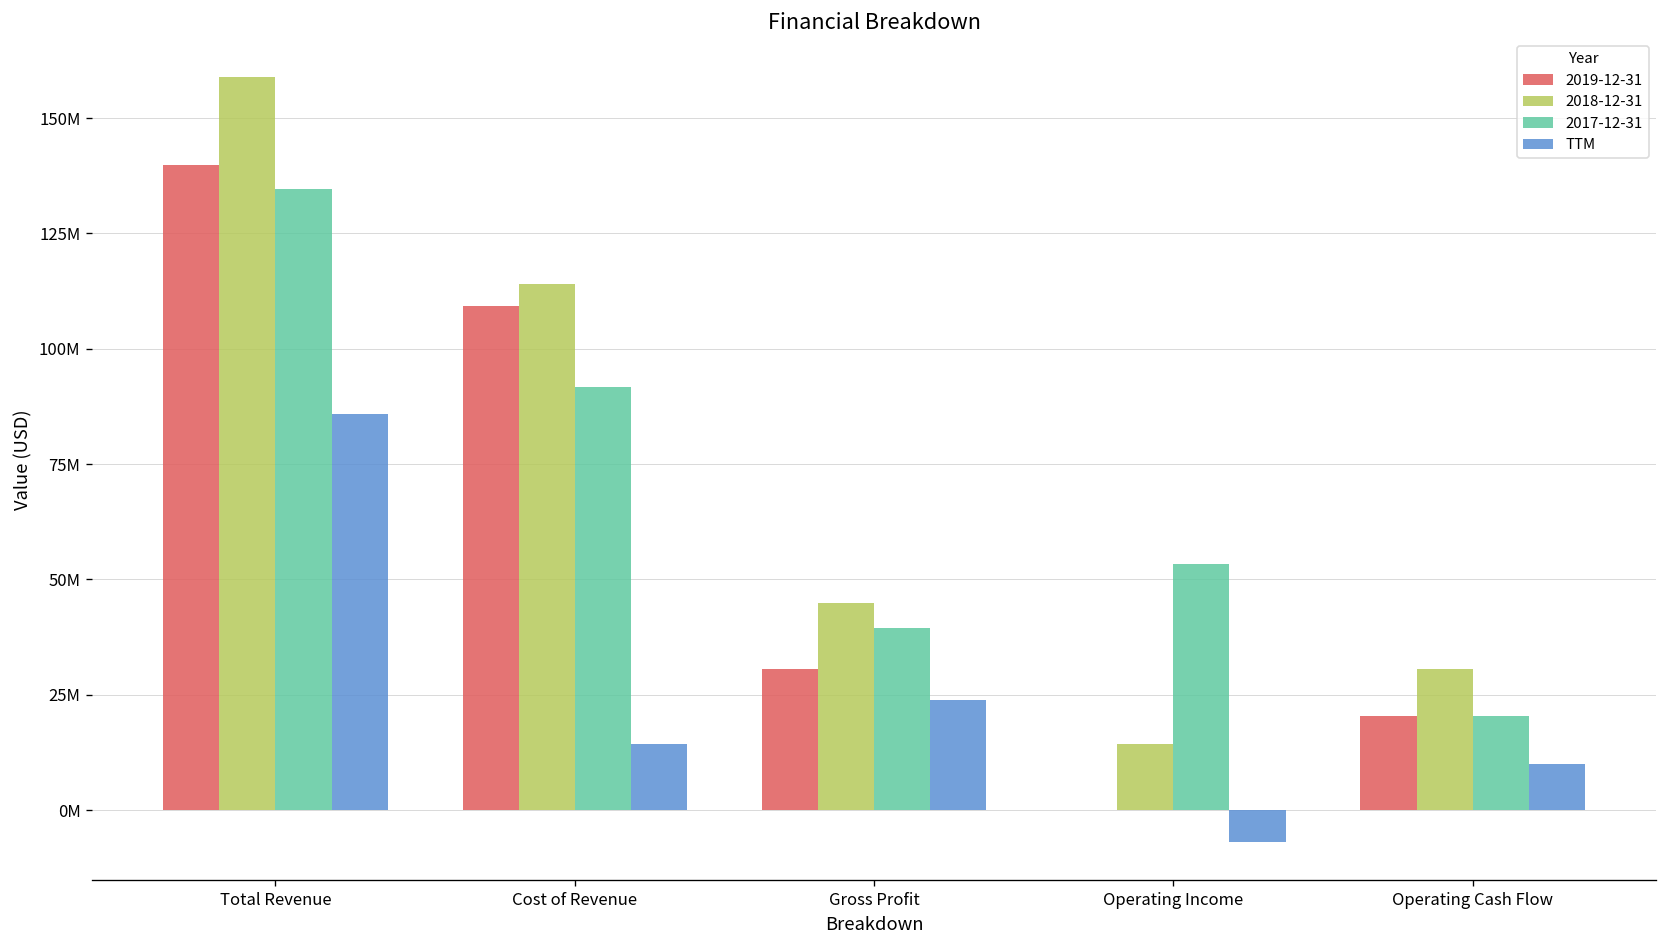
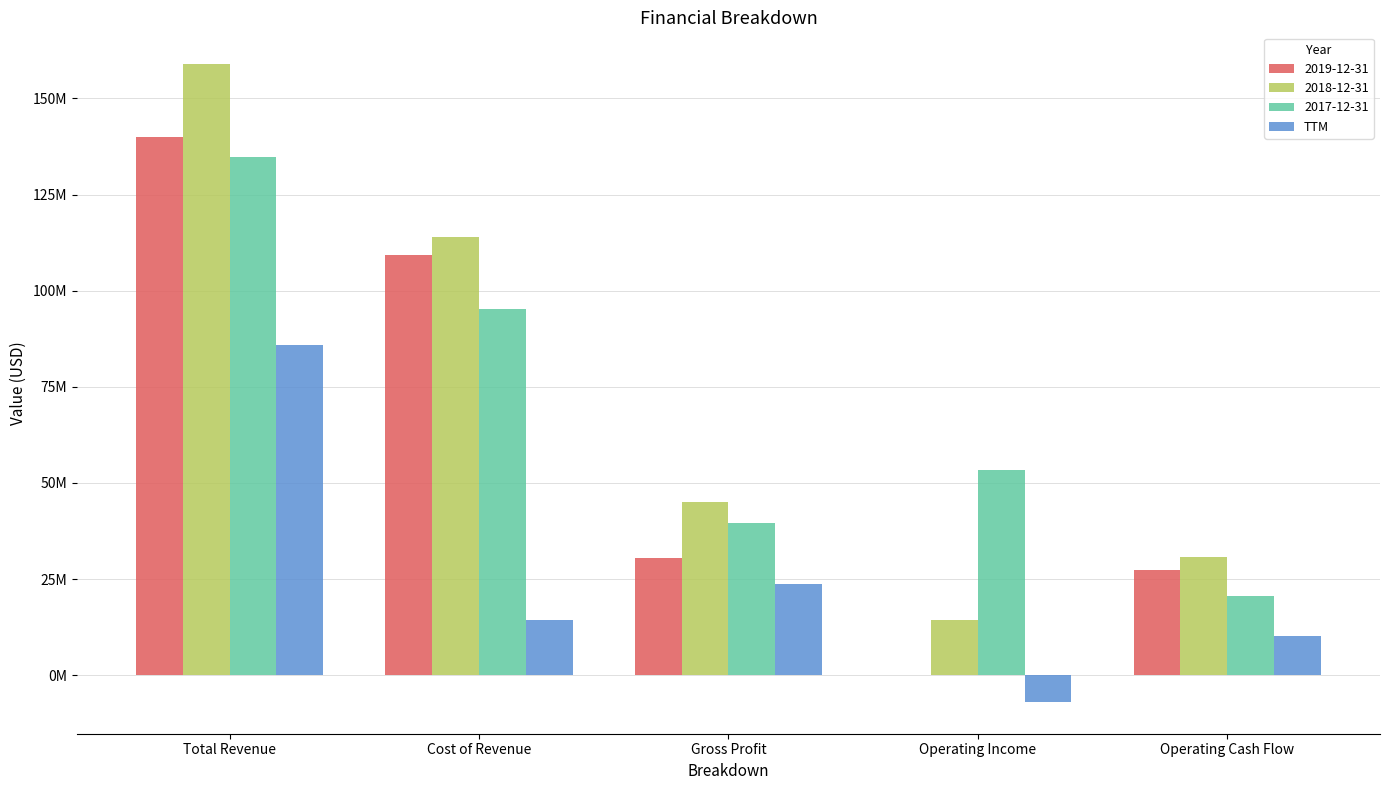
  {
    "2019-12-31": {
      "Total Revenue": 140000000,
      "Cost of Revenue": 109000000,
      "Gross Profit": 31000000,
-     "Operating Cash Flow": 20000000
+     "Operating Cash Flow": 27000000
    },
    "2018-12-31": {
      "Total Revenue": 159000000,
      "Cost of Revenue": 114000000,
      "Gross Profit": 45000000,
      "Operating Income": 14000000,
      "Operating Cash Flow": 31000000
    },
    "2017-12-31": {
      "Total Revenue": 135000000,
-     "Cost of Revenue": 92000000,
+     "Cost of Revenue": 95000000,
      "Gross Profit": 40000000,
      "Operating Income": 53000000,
      "Operating Cash Flow": 21000000
    },
    "TTM": {
      "Total Revenue": 86000000,
      "Cost of Revenue": 14000000,
      "Gross Profit": 24000000,
      "Operating Income": -7000000,
      "Operating Cash Flow": 10000000
    }
  }
